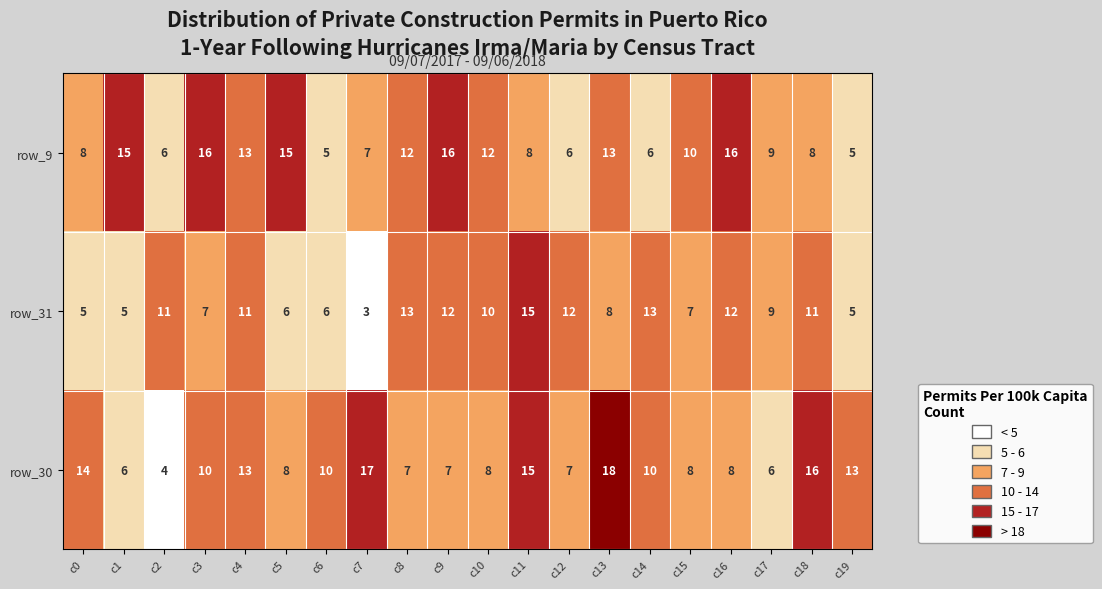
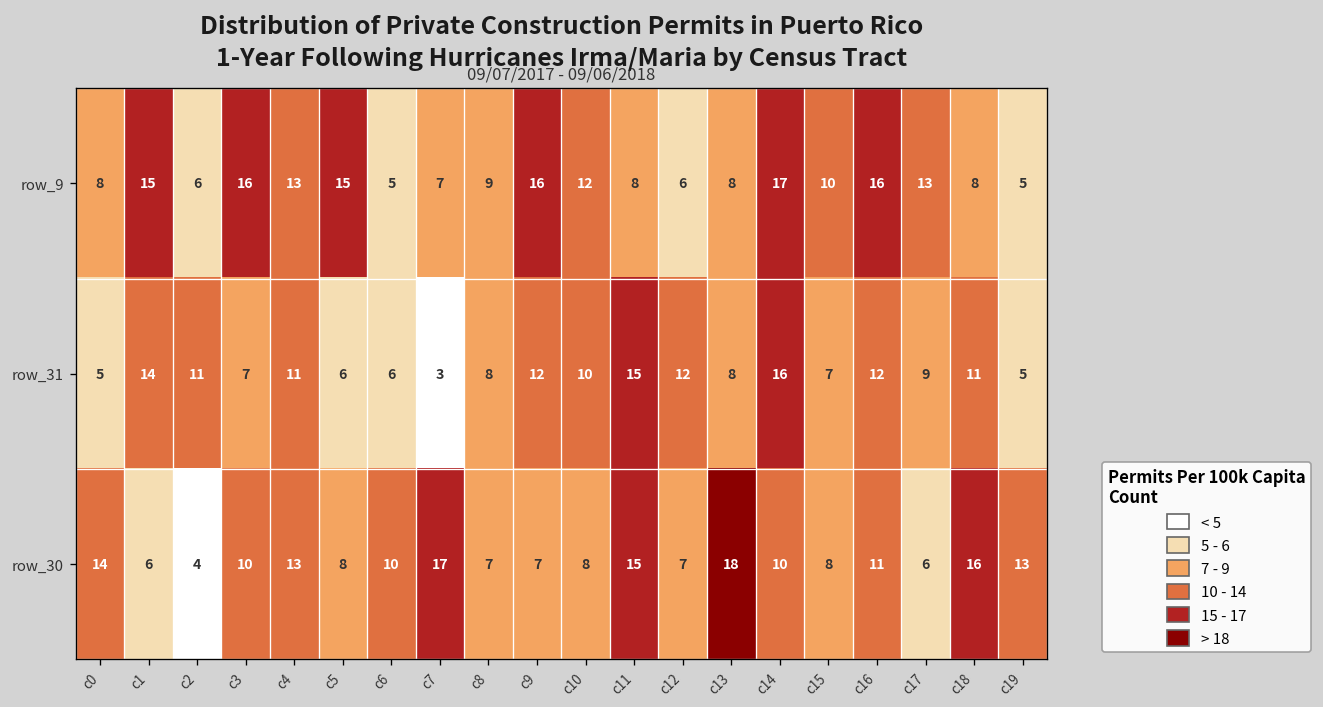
  {
    "row_9": {
      "c0": 8,
      "c1": 15,
      "c2": 6,
      "c3": 16,
      "c4": 13,
      "c5": 15,
      "c6": 5,
      "c7": 7,
-     "c8": 12,
+     "c8": 9,
      "c9": 16,
      "c10": 12,
      "c11": 8,
      "c12": 6,
-     "c13": 13,
-     "c14": 6,
+     "c13": 8,
+     "c14": 17,
      "c15": 10,
      "c16": 16,
-     "c17": 9,
+     "c17": 13,
      "c18": 8,
      "c19": 5
    },
    "row_31": {
      "c0": 5,
-     "c1": 5,
+     "c1": 14,
      "c2": 11,
      "c3": 7,
      "c4": 11,
      "c5": 6,
      "c6": 6,
      "c7": 3,
-     "c8": 13,
+     "c8": 8,
      "c9": 12,
      "c10": 10,
      "c11": 15,
      "c12": 12,
      "c13": 8,
-     "c14": 13,
+     "c14": 16,
      "c15": 7,
      "c16": 12,
      "c17": 9,
      "c18": 11,
      "c19": 5
    },
    "row_30": {
      "c0": 14,
      "c1": 6,
      "c2": 4,
      "c3": 10,
      "c4": 13,
      "c5": 8,
      "c6": 10,
      "c7": 17,
      "c8": 7,
      "c9": 7,
      "c10": 8,
      "c11": 15,
      "c12": 7,
      "c13": 18,
      "c14": 10,
      "c15": 8,
-     "c16": 8,
+     "c16": 11,
      "c17": 6,
      "c18": 16,
      "c19": 13
    }
  }
